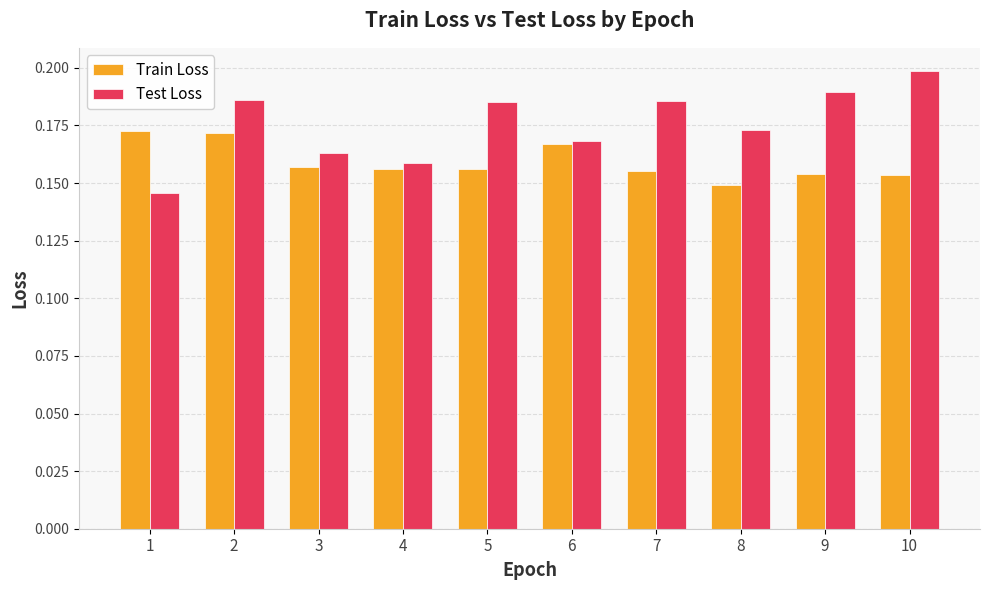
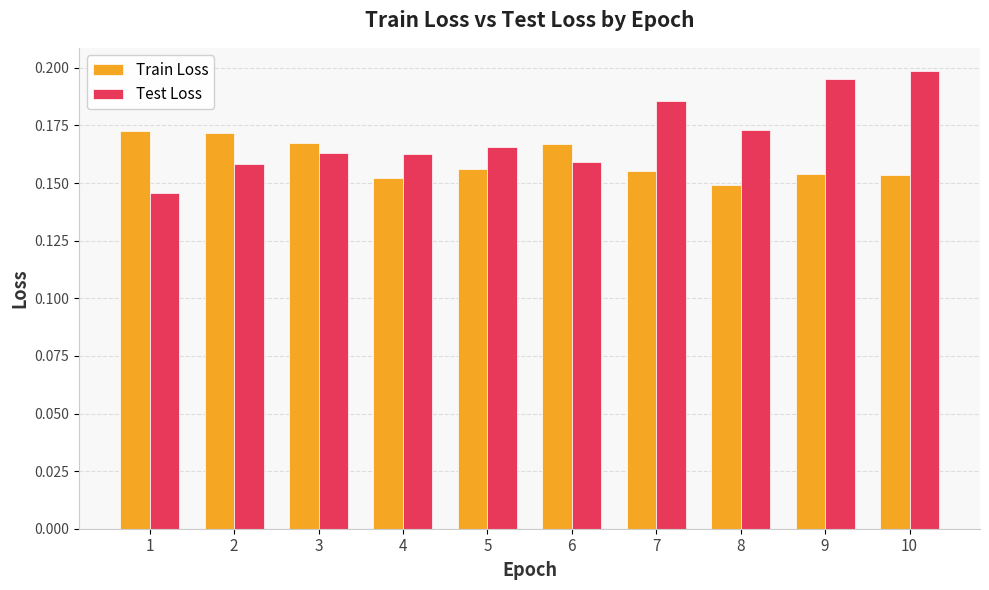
  {
    "Train Loss": {
      "1": 0.173,
      "2": 0.172,
-     "3": 0.157,
-     "4": 0.156,
+     "3": 0.168,
+     "4": 0.152,
      "5": 0.156,
      "6": 0.167,
      "7": 0.155,
      "8": 0.149,
      "9": 0.154,
      "10": 0.153
    },
    "Test Loss": {
      "1": 0.146,
-     "2": 0.186,
+     "2": 0.158,
      "3": 0.163,
-     "4": 0.159,
-     "5": 0.185,
-     "6": 0.168,
+     "4": 0.163,
+     "5": 0.166,
+     "6": 0.159,
      "7": 0.186,
      "8": 0.173,
-     "9": 0.190,
+     "9": 0.195,
      "10": 0.199
    }
  }
